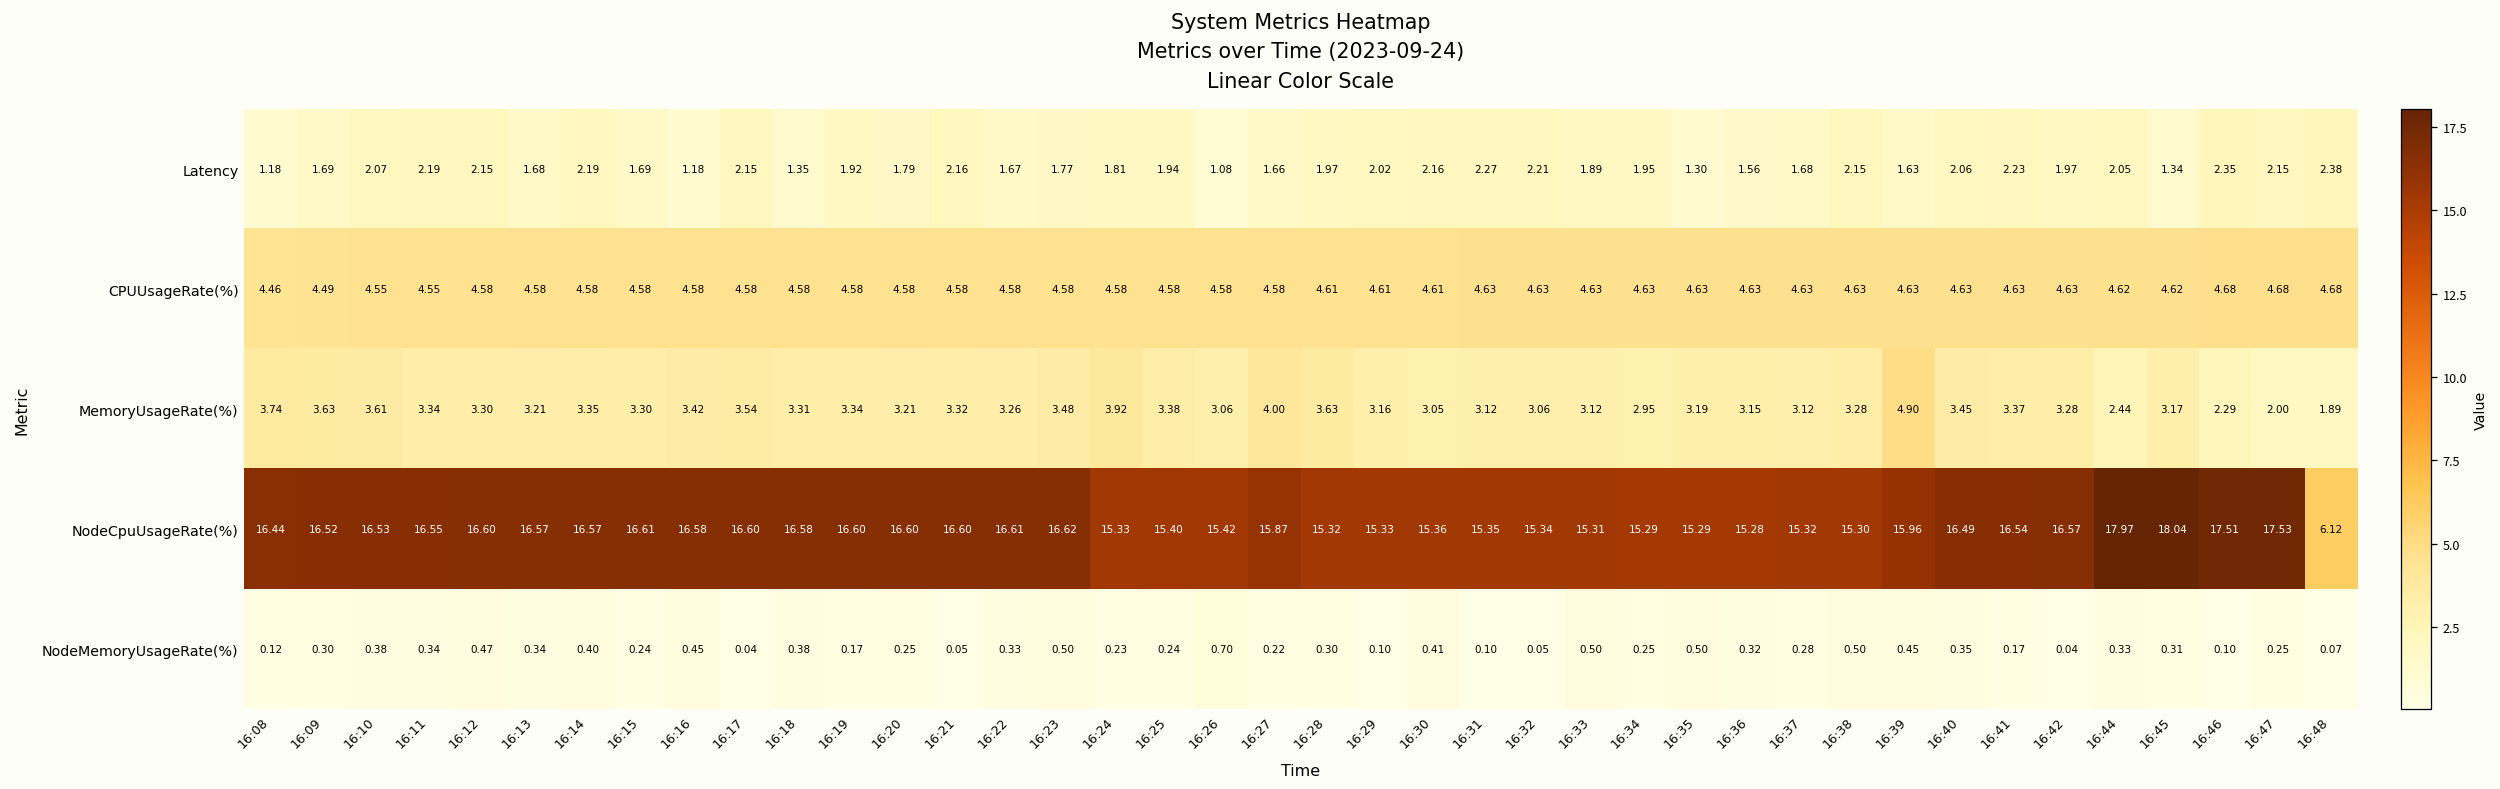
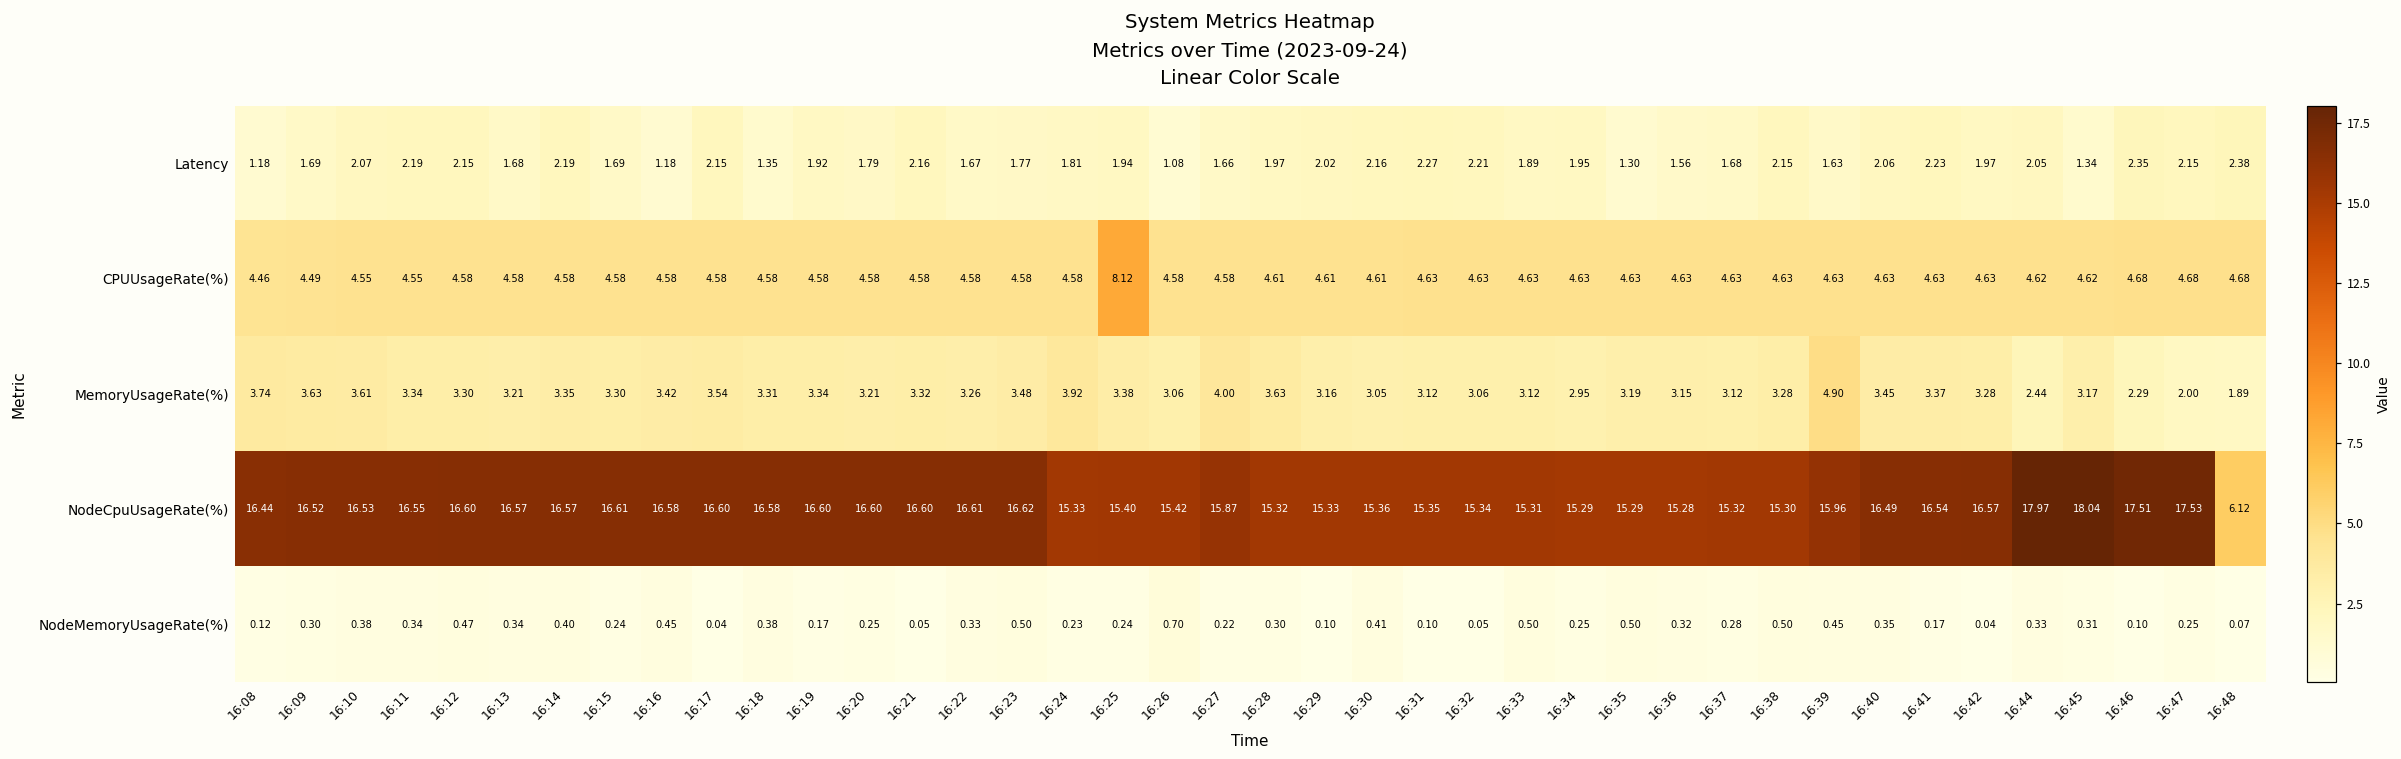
  {
    "Latency": {
      "16:08": 1.18,
      "16:09": 1.69,
      "16:10": 2.07,
      "16:11": 2.19,
      "16:12": 2.15,
      "16:13": 1.68,
      "16:14": 2.19,
      "16:15": 1.69,
      "16:16": 1.18,
      "16:17": 2.15,
      "16:18": 1.35,
      "16:19": 1.92,
      "16:20": 1.79,
      "16:21": 2.16,
      "16:22": 1.67,
      "16:23": 1.77,
      "16:24": 1.81,
      "16:25": 1.94,
      "16:26": 1.08,
      "16:27": 1.66,
      "16:28": 1.97,
      "16:29": 2.02,
      "16:30": 2.16,
      "16:31": 2.27,
      "16:32": 2.21,
      "16:33": 1.89,
      "16:34": 1.95,
      "16:35": 1.30,
      "16:36": 1.56,
      "16:37": 1.68,
      "16:38": 2.15,
      "16:39": 1.63,
      "16:40": 2.06,
      "16:41": 2.23,
      "16:42": 1.97,
      "16:44": 2.05,
      "16:45": 1.34,
      "16:46": 2.35,
      "16:47": 2.15,
      "16:48": 2.38
    },
    "CPUUsageRate(%)": {
      "16:08": 4.46,
      "16:09": 4.49,
      "16:10": 4.55,
      "16:11": 4.55,
      "16:12": 4.58,
      "16:13": 4.58,
      "16:14": 4.58,
      "16:15": 4.58,
      "16:16": 4.58,
      "16:17": 4.58,
      "16:18": 4.58,
      "16:19": 4.58,
      "16:20": 4.58,
      "16:21": 4.58,
      "16:22": 4.58,
      "16:23": 4.58,
      "16:24": 4.58,
-     "16:25": 4.58,
+     "16:25": 8.12,
      "16:26": 4.58,
      "16:27": 4.58,
      "16:28": 4.61,
      "16:29": 4.61,
      "16:30": 4.61,
      "16:31": 4.63,
      "16:32": 4.63,
      "16:33": 4.63,
      "16:34": 4.63,
      "16:35": 4.63,
      "16:36": 4.63,
      "16:37": 4.63,
      "16:38": 4.63,
      "16:39": 4.63,
      "16:40": 4.63,
      "16:41": 4.63,
      "16:42": 4.63,
      "16:44": 4.62,
      "16:45": 4.62,
      "16:46": 4.68,
      "16:47": 4.68,
      "16:48": 4.68
    },
    "MemoryUsageRate(%)": {
      "16:08": 3.74,
      "16:09": 3.63,
      "16:10": 3.61,
      "16:11": 3.34,
      "16:12": 3.30,
      "16:13": 3.21,
      "16:14": 3.35,
      "16:15": 3.30,
      "16:16": 3.42,
      "16:17": 3.54,
      "16:18": 3.31,
      "16:19": 3.34,
      "16:20": 3.21,
      "16:21": 3.32,
      "16:22": 3.26,
      "16:23": 3.48,
      "16:24": 3.92,
      "16:25": 3.38,
      "16:26": 3.06,
      "16:27": 4.00,
      "16:28": 3.63,
      "16:29": 3.16,
      "16:30": 3.05,
      "16:31": 3.12,
      "16:32": 3.06,
      "16:33": 3.12,
      "16:34": 2.95,
      "16:35": 3.19,
      "16:36": 3.15,
      "16:37": 3.12,
      "16:38": 3.28,
      "16:39": 4.90,
      "16:40": 3.45,
      "16:41": 3.37,
      "16:42": 3.28,
      "16:44": 2.44,
      "16:45": 3.17,
      "16:46": 2.29,
      "16:47": 2.00,
      "16:48": 1.89
    },
    "NodeCpuUsageRate(%)": {
      "16:08": 16.44,
      "16:09": 16.52,
      "16:10": 16.53,
      "16:11": 16.55,
      "16:12": 16.60,
      "16:13": 16.57,
      "16:14": 16.57,
      "16:15": 16.61,
      "16:16": 16.58,
      "16:17": 16.60,
      "16:18": 16.58,
      "16:19": 16.60,
      "16:20": 16.60,
      "16:21": 16.60,
      "16:22": 16.61,
      "16:23": 16.62,
      "16:24": 15.33,
      "16:25": 15.40,
      "16:26": 15.42,
      "16:27": 15.87,
      "16:28": 15.32,
      "16:29": 15.33,
      "16:30": 15.36,
      "16:31": 15.35,
      "16:32": 15.34,
      "16:33": 15.31,
      "16:34": 15.29,
      "16:35": 15.29,
      "16:36": 15.28,
      "16:37": 15.32,
      "16:38": 15.30,
      "16:39": 15.96,
      "16:40": 16.49,
      "16:41": 16.54,
      "16:42": 16.57,
      "16:44": 17.97,
      "16:45": 18.04,
      "16:46": 17.51,
      "16:47": 17.53,
      "16:48": 6.12
    },
    "NodeMemoryUsageRate(%)": {
      "16:08": 0.12,
      "16:09": 0.30,
      "16:10": 0.38,
      "16:11": 0.34,
      "16:12": 0.47,
      "16:13": 0.34,
      "16:14": 0.40,
      "16:15": 0.24,
      "16:16": 0.45,
      "16:17": 0.04,
      "16:18": 0.38,
      "16:19": 0.17,
      "16:20": 0.25,
      "16:21": 0.05,
      "16:22": 0.33,
      "16:23": 0.50,
      "16:24": 0.23,
      "16:25": 0.24,
      "16:26": 0.70,
      "16:27": 0.22,
      "16:28": 0.30,
      "16:29": 0.10,
      "16:30": 0.41,
      "16:31": 0.10,
      "16:32": 0.05,
      "16:33": 0.50,
      "16:34": 0.25,
      "16:35": 0.50,
      "16:36": 0.32,
      "16:37": 0.28,
      "16:38": 0.50,
      "16:39": 0.45,
      "16:40": 0.35,
      "16:41": 0.17,
      "16:42": 0.04,
      "16:44": 0.33,
      "16:45": 0.31,
      "16:46": 0.10,
      "16:47": 0.25,
      "16:48": 0.07
    }
  }
